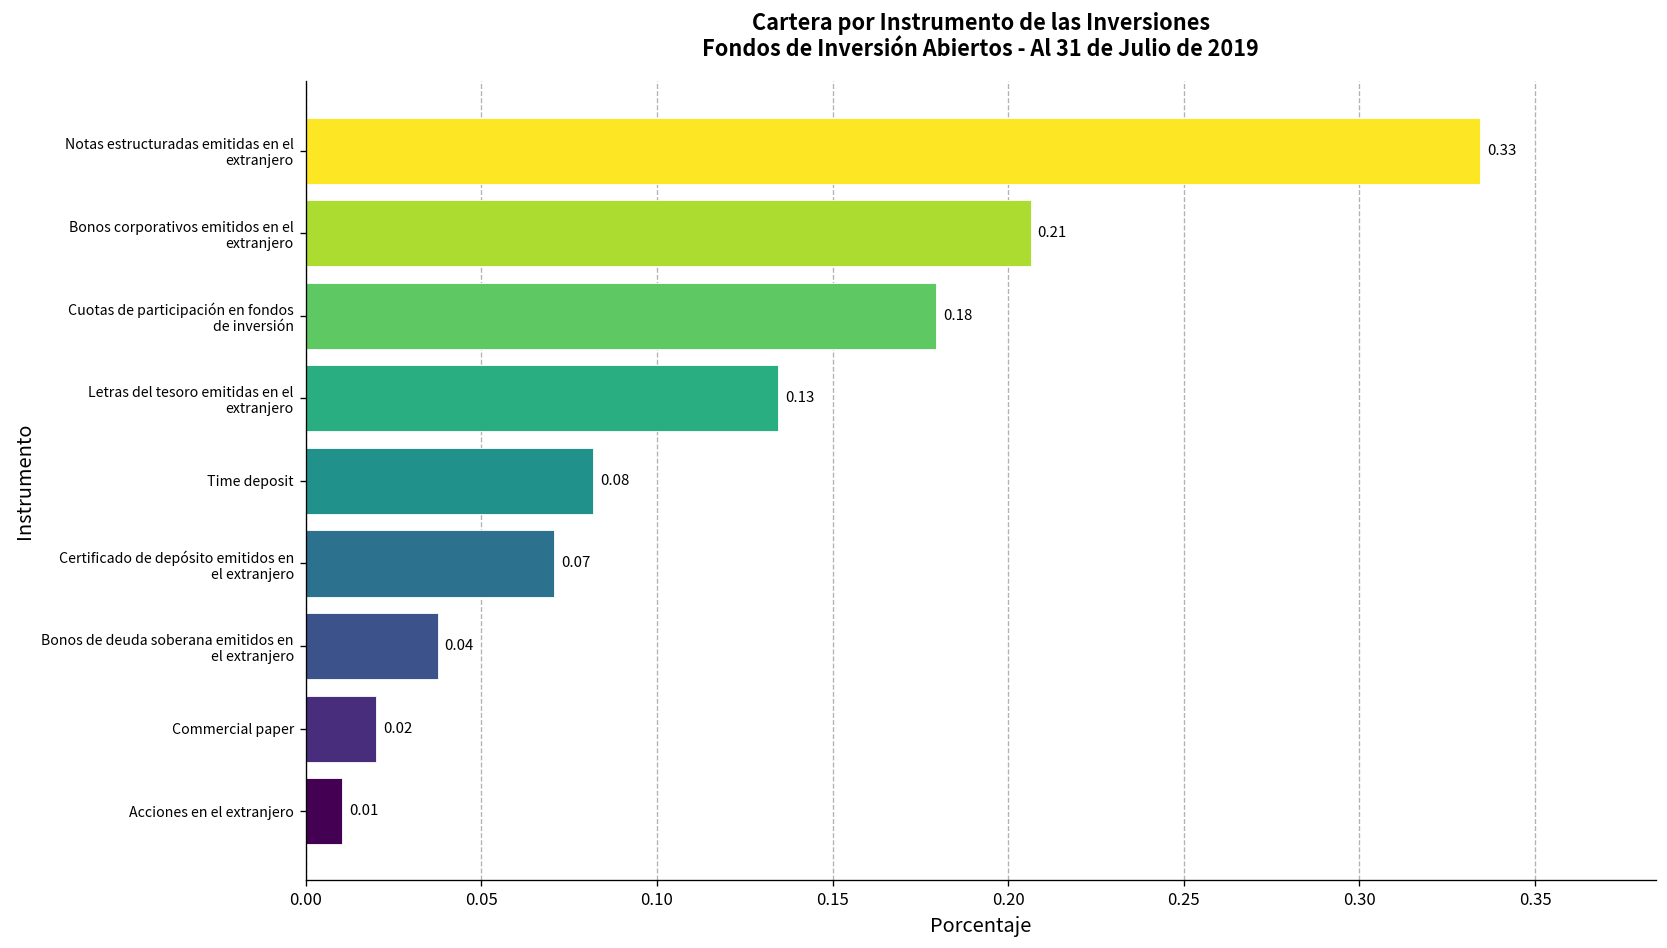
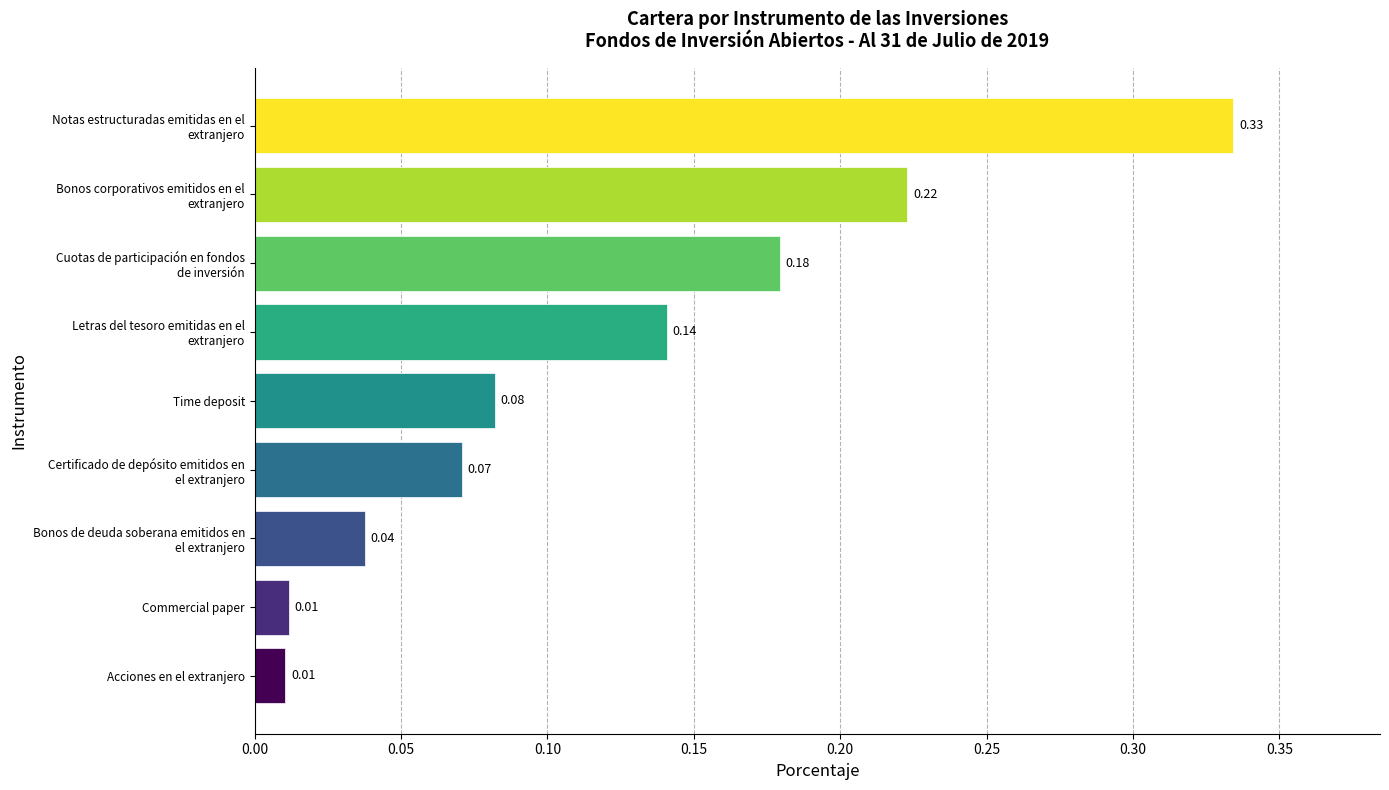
  {
    "Notas estructuradas emitidas en el extranjero": 0.33,
-   "Bonos corporativos emitidos en el extranjero": 0.21,
+   "Bonos corporativos emitidos en el extranjero": 0.22,
    "Cuotas de participación en fondos de inversión": 0.18,
-   "Letras del tesoro emitidas en el extranjero": 0.13,
+   "Letras del tesoro emitidas en el extranjero": 0.14,
    "Time deposit": 0.08,
    "Certificado de depósito emitidos en el extranjero": 0.07,
    "Bonos de deuda soberana emitidos en el extranjero": 0.04,
-   "Commercial paper": 0.02,
+   "Commercial paper": 0.01,
    "Acciones en el extranjero": 0.01
  }
